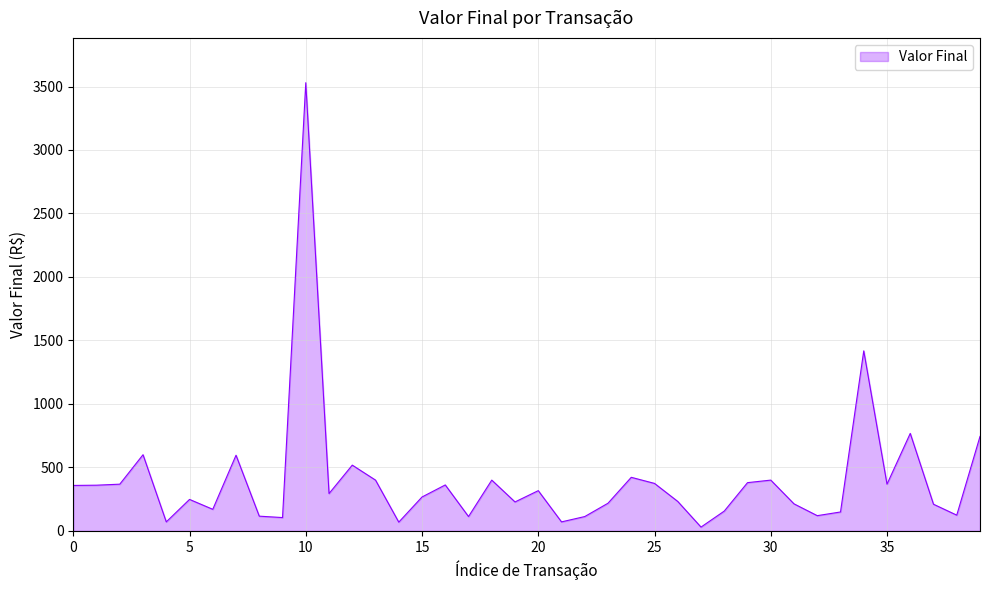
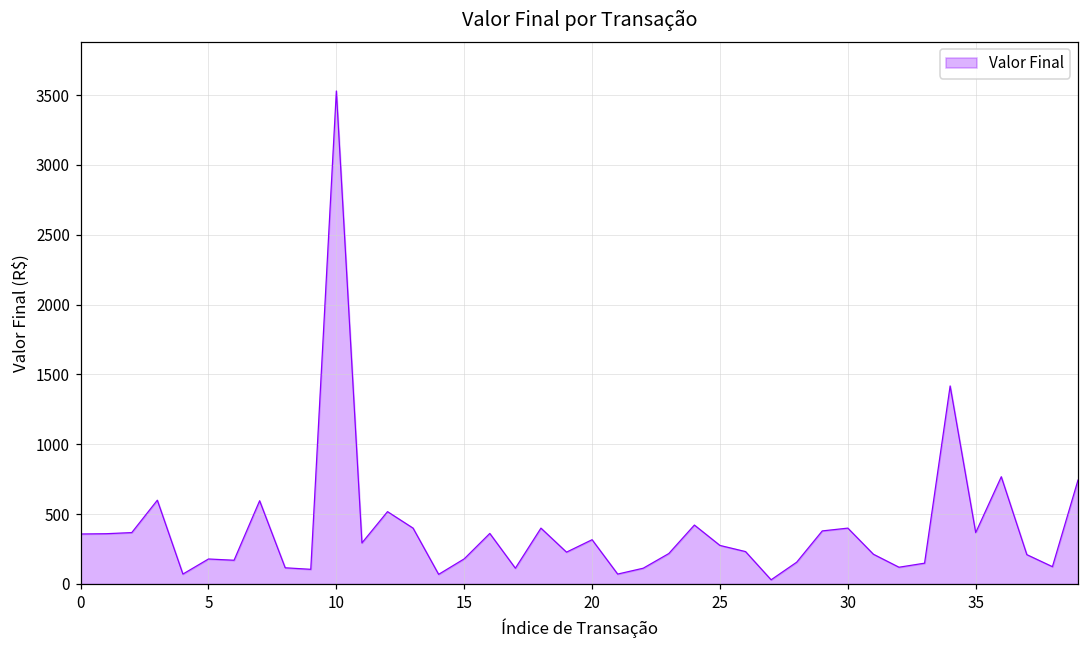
  {
    "0": 360,
-   "5": 250,
+   "5": 180,
    "10": 3530,
-   "15": 270,
+   "15": 180,
    "20": 320,
-   "25": 370,
+   "25": 280,
    "30": 400,
    "35": 370
  }
